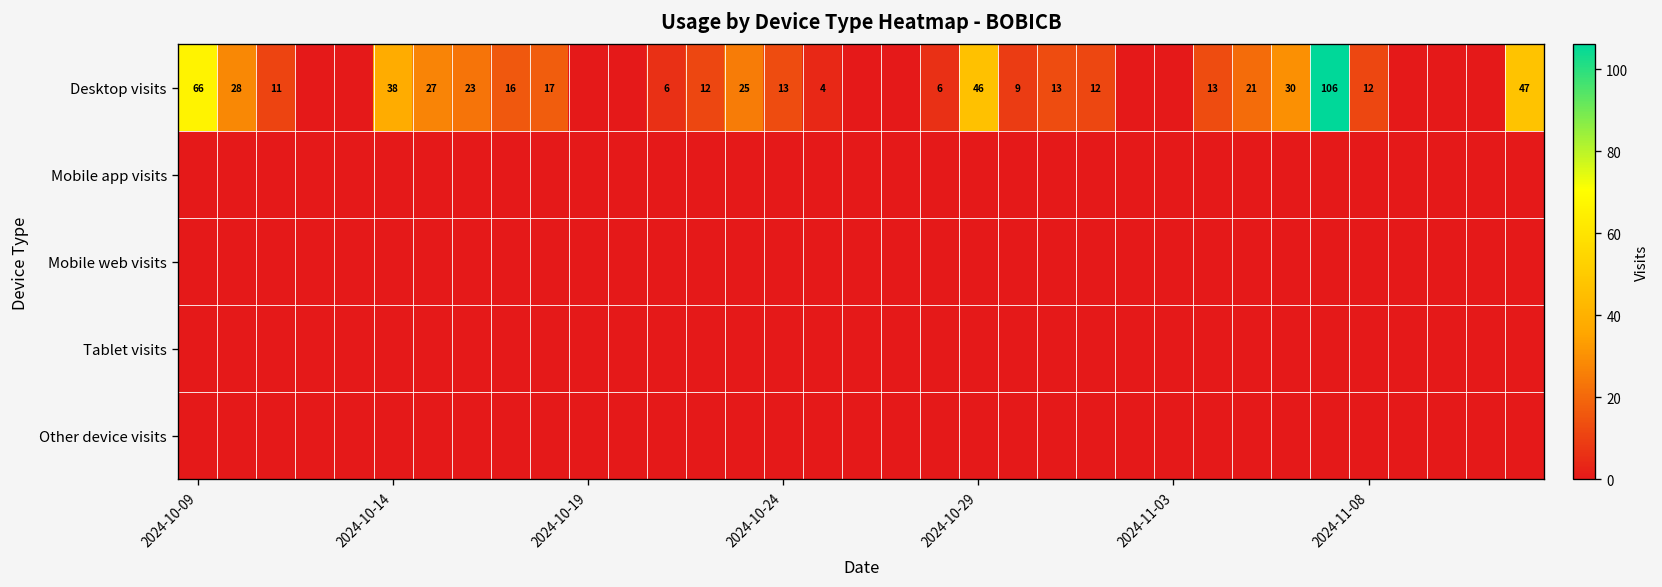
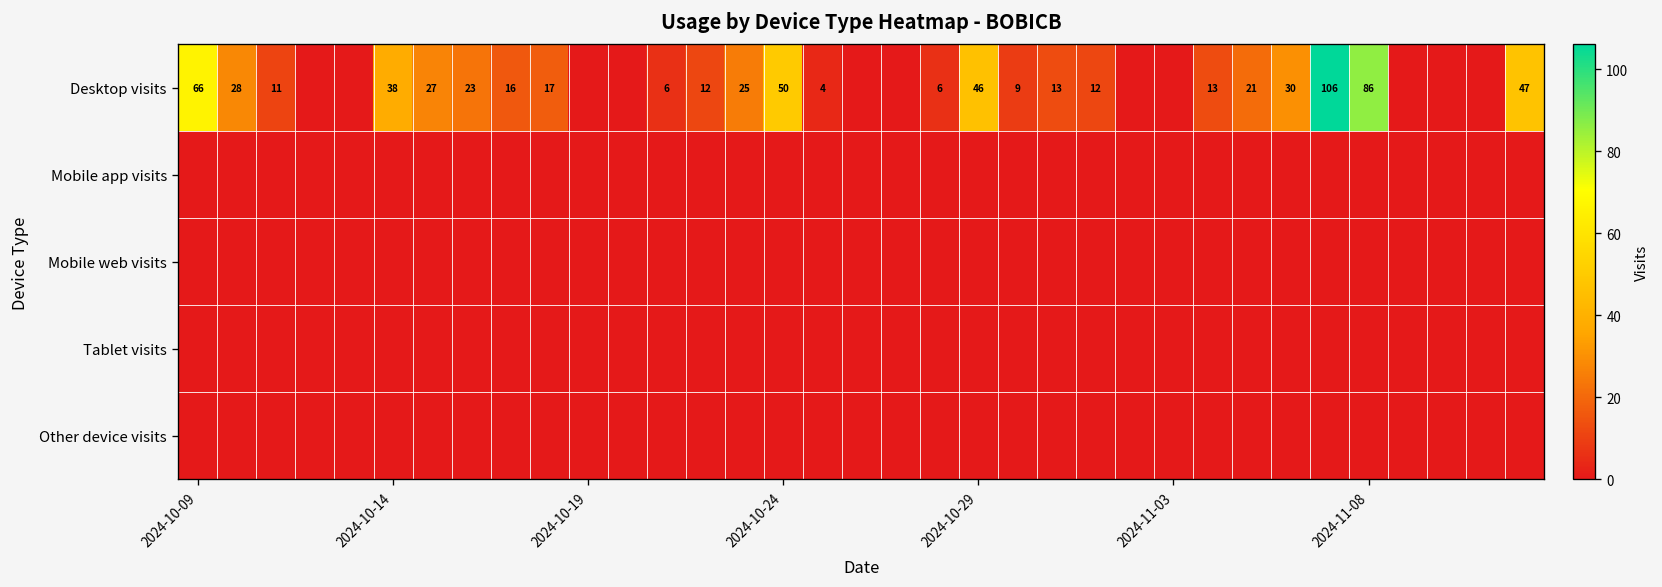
  {
    "Desktop visits": {
      "2024-10-09": 66,
      "2024-10-14": 38,
-     "2024-10-24": 13,
+     "2024-10-24": 50,
      "2024-10-29": 46,
-     "2024-11-08": 12
+     "2024-11-08": 86
    }
  }
